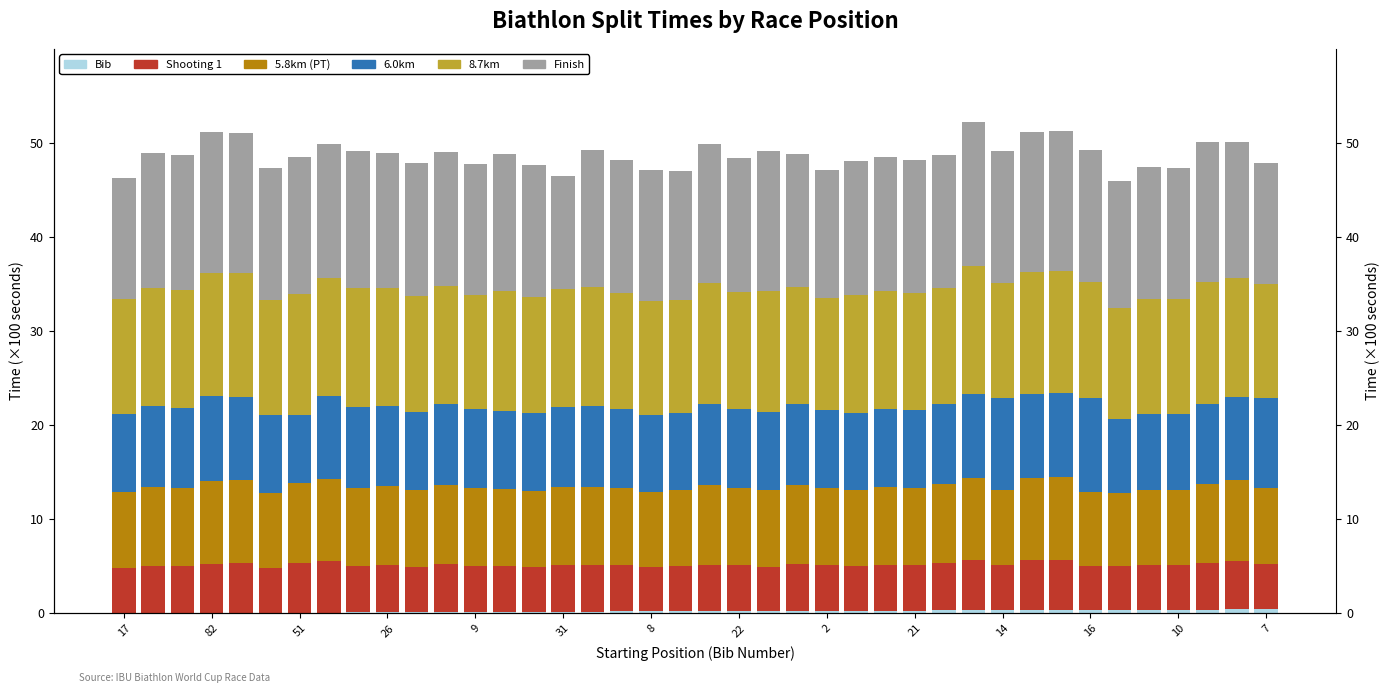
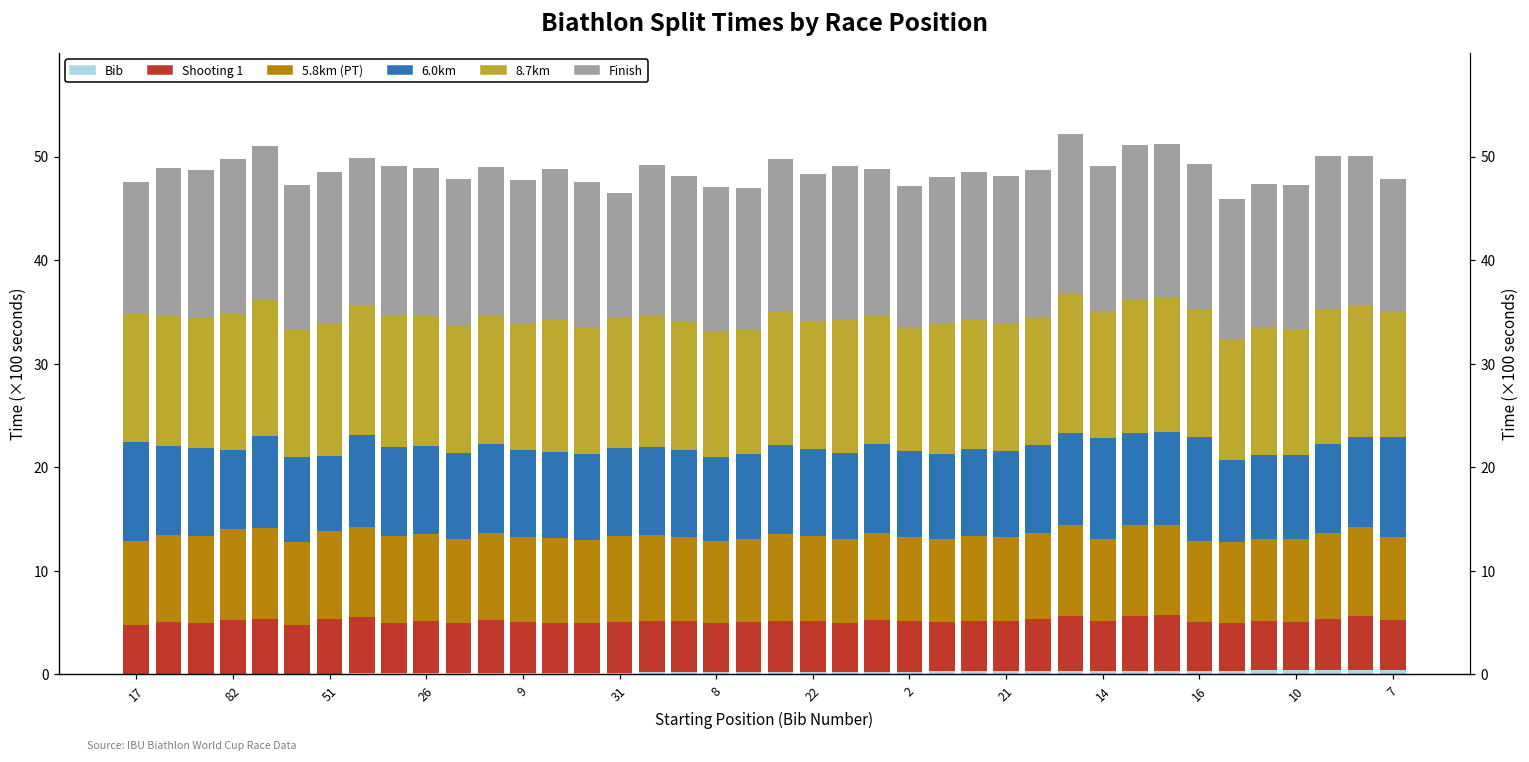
  {
    "Bib": {
      "21": 0,
      "14": 0,
      "16": 0,
      "10": 0,
      "7": 0
    },
    "Shooting 1": {
      "17": 5,
      "82": 5,
      "51": 5,
      "26": 5,
      "9": 5,
      "31": 5,
      "8": 5,
      "22": 5,
      "2": 5,
      "21": 5,
      "14": 5,
      "16": 5,
      "10": 5,
      "7": 5
    },
    "6.0km": {
-     "17": 8,
-     "82": 9,
+     "17": 10,
+     "82": 8,
      "51": 7,
      "26": 9,
      "9": 8,
      "31": 8,
      "8": 8,
      "22": 8,
      "2": 8,
      "21": 8,
      "14": 10,
      "16": 10,
      "10": 8,
      "7": 10
    },
    "Finish": {
      "17": 13,
      "82": 15,
      "51": 15,
      "26": 14,
      "9": 14,
      "31": 12,
      "8": 14,
      "22": 14,
      "2": 14,
      "21": 14,
      "14": 14,
      "16": 14,
      "10": 14,
      "7": 13
    }
  }
